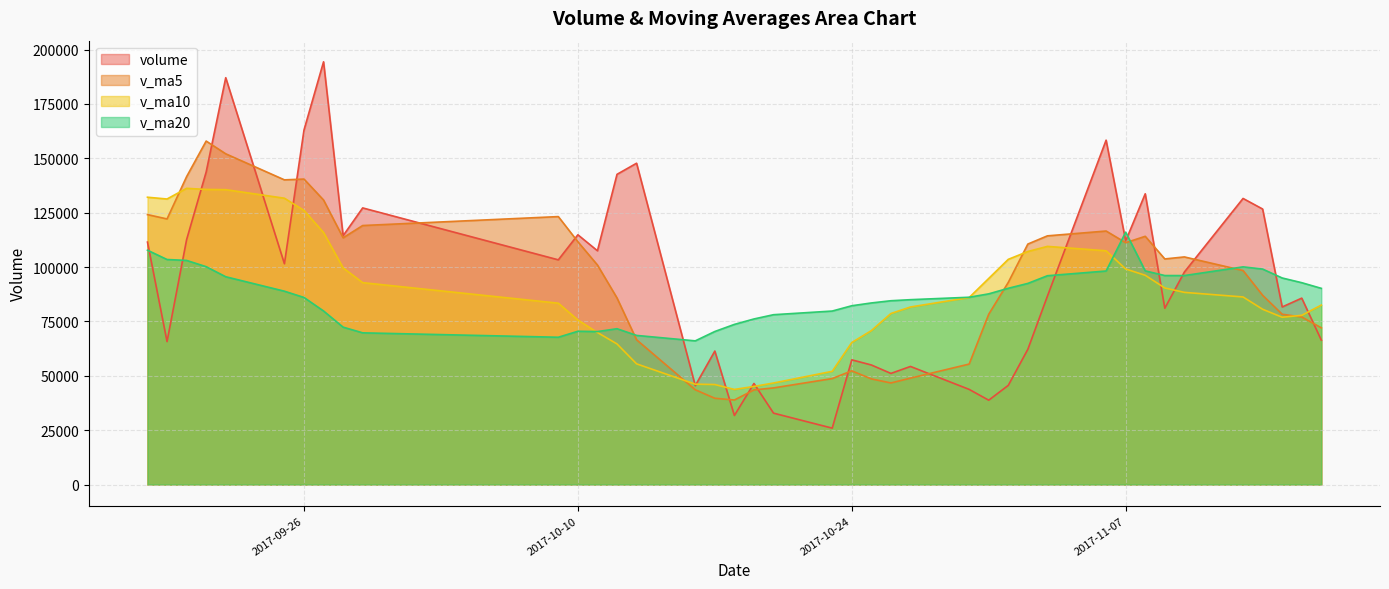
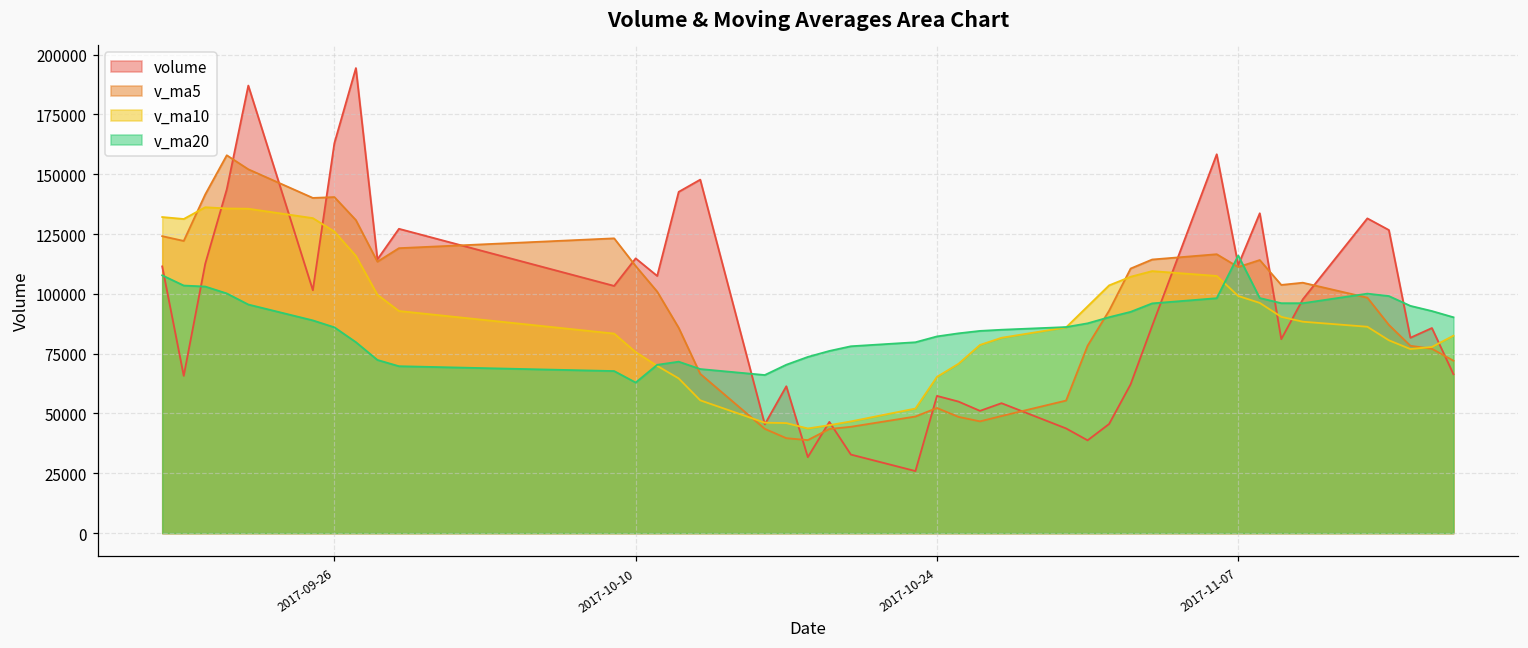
  {
    "v_ma20": {
      "2017-09-26": 86000,
-     "2017-10-10": 70000,
+     "2017-10-10": 63000,
      "2017-10-24": 82000,
      "2017-11-07": 116000
    }
  }
